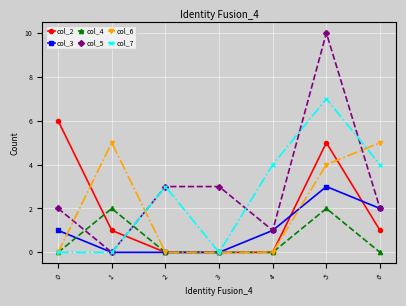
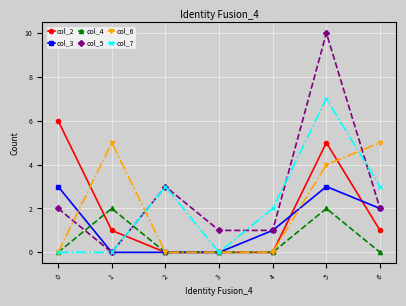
  {
    "col_2": {
      "0": 6,
      "1": 1,
      "5": 5,
      "6": 1
    },
    "col_3": {
-     "0": 1,
+     "0": 3,
      "5": 3
    },
    "col_4": {
      "1": 2,
      "5": 2,
      "6": 0
    },
    "col_5": {
      "0": 2,
-     "3": 3,
+     "3": 1,
      "5": 10
    },
    "col_6": {
      "1": 5,
      "5": 4,
      "6": 5
    },
    "col_7": {
-     "4": 4,
+     "4": 2,
      "5": 7,
-     "6": 4
+     "6": 3
    }
  }
